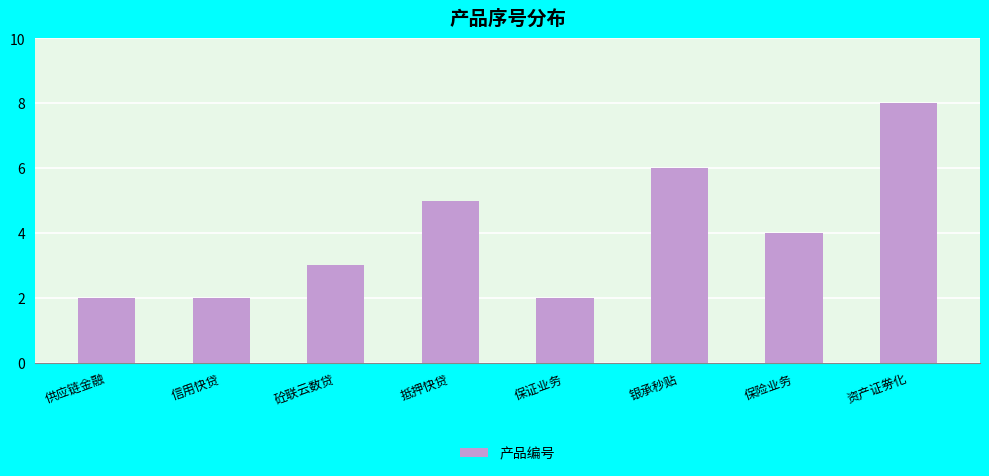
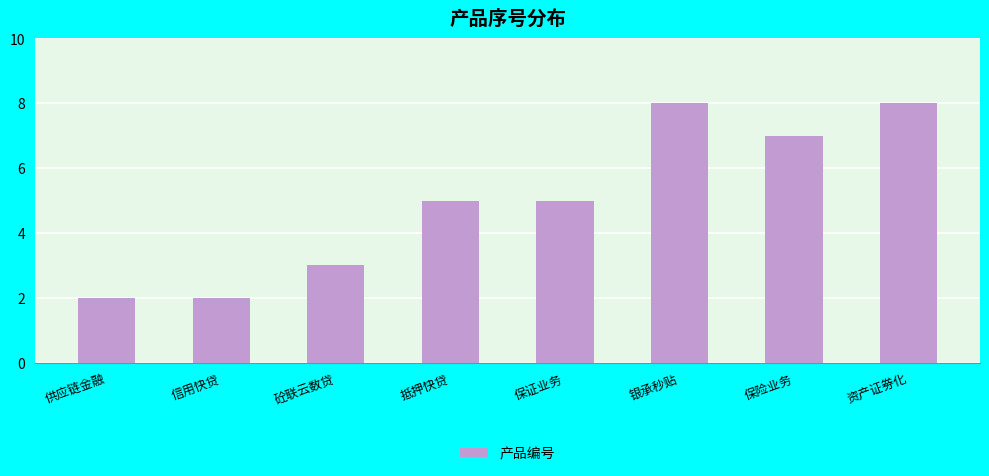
  {
    "供应链金融": 2,
    "信用快贷": 2,
    "砼联云数贷": 3,
    "抵押快贷": 5,
-   "保证业务": 2,
-   "银承秒贴": 6,
-   "保险业务": 4,
+   "保证业务": 5,
+   "银承秒贴": 8,
+   "保险业务": 7,
    "资产证劵化": 8
  }
